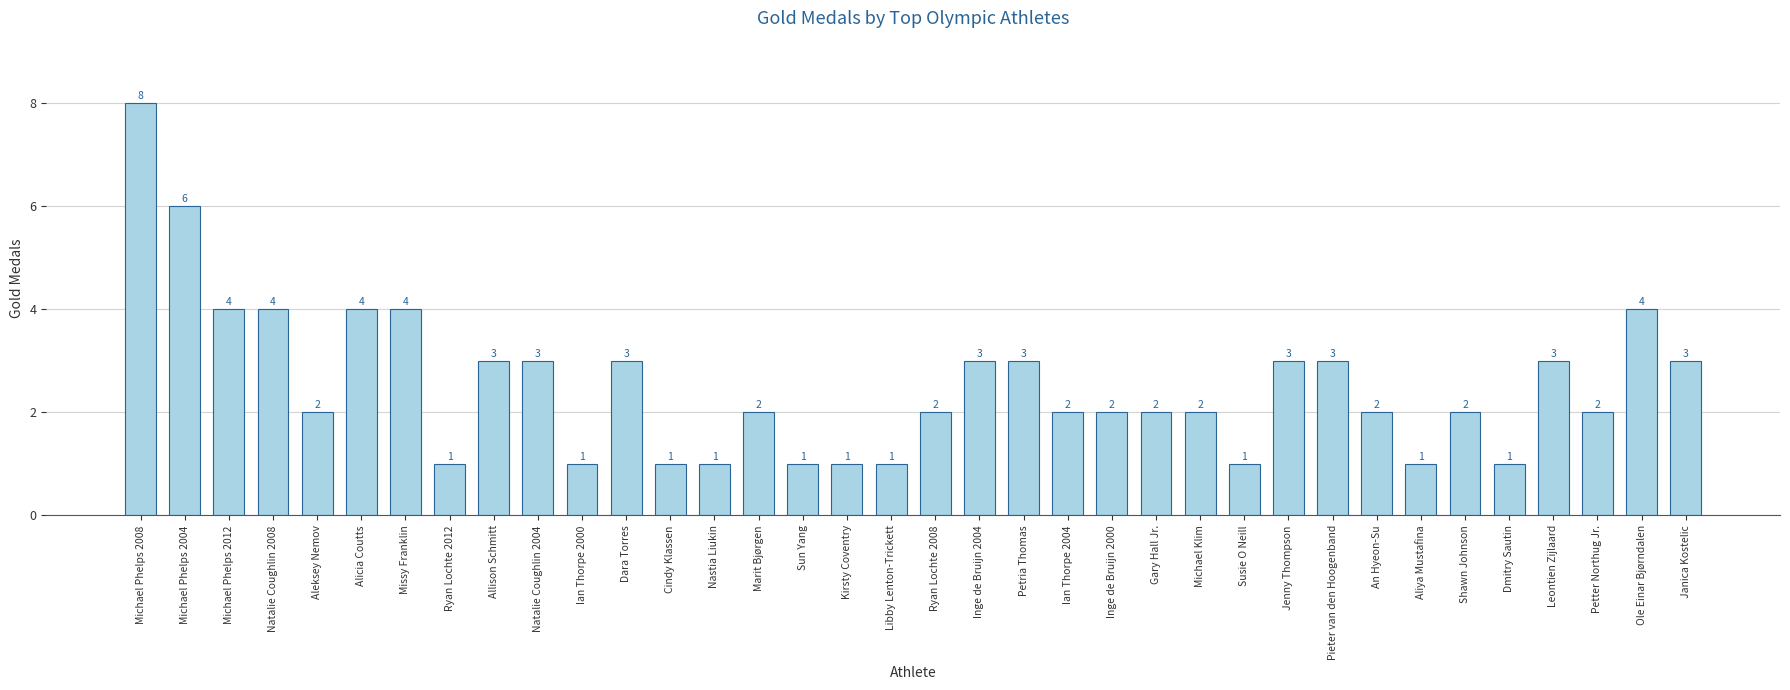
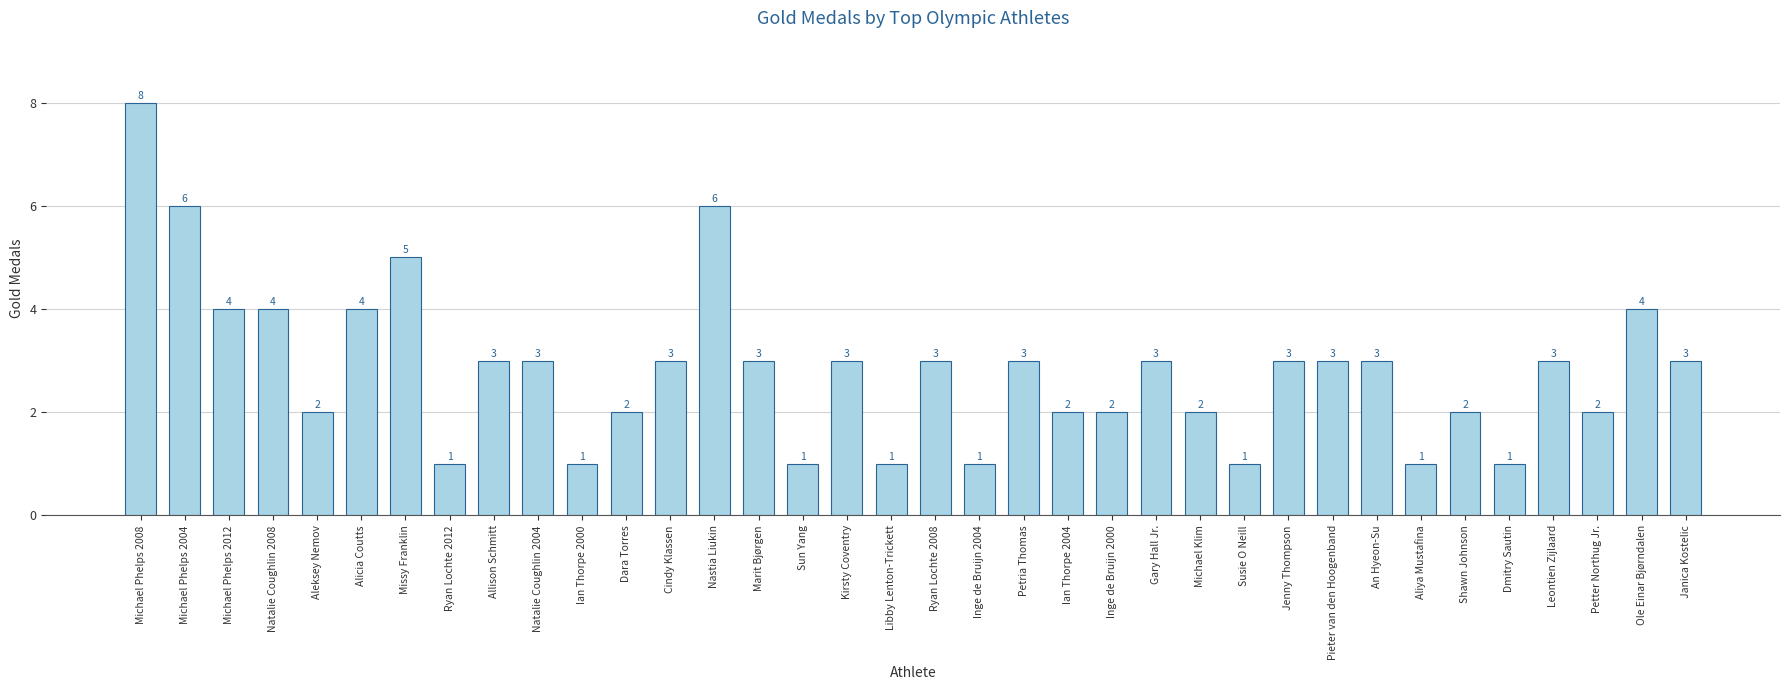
  {
    "Michael Phelps 2008": 8,
    "Michael Phelps 2004": 6,
    "Michael Phelps 2012": 4,
    "Natalie Coughlin 2008": 4,
    "Aleksey Nemov": 2,
    "Alicia Coutts": 4,
-   "Missy Franklin": 4,
+   "Missy Franklin": 5,
    "Ryan Lochte 2012": 1,
    "Allison Schmitt": 3,
    "Natalie Coughlin 2004": 3,
    "Ian Thorpe 2000": 1,
-   "Dara Torres": 3,
-   "Cindy Klassen": 1,
-   "Nastia Liukin": 1,
-   "Marit Bjørgen": 2,
+   "Dara Torres": 2,
+   "Cindy Klassen": 3,
+   "Nastia Liukin": 6,
+   "Marit Bjørgen": 3,
    "Sun Yang": 1,
-   "Kirsty Coventry": 1,
+   "Kirsty Coventry": 3,
    "Libby Lenton-Trickett": 1,
-   "Ryan Lochte 2008": 2,
-   "Inge de Bruijn 2004": 3,
+   "Ryan Lochte 2008": 3,
+   "Inge de Bruijn 2004": 1,
    "Petria Thomas": 3,
    "Ian Thorpe 2004": 2,
    "Inge de Bruijn 2000": 2,
-   "Gary Hall Jr.": 2,
+   "Gary Hall Jr.": 3,
    "Michael Klim": 2,
    "Susie O Neill": 1,
    "Jenny Thompson": 3,
    "Pieter van den Hoogenband": 3,
-   "An Hyeon-Su": 2,
+   "An Hyeon-Su": 3,
    "Aliya Mustafina": 1,
    "Shawn Johnson": 2,
    "Dmitry Sautin": 1,
    "Leontien Zijlaard": 3,
    "Petter Northug Jr.": 2,
    "Ole Einar Bjørndalen": 4,
    "Janica Kostelic": 3
  }
